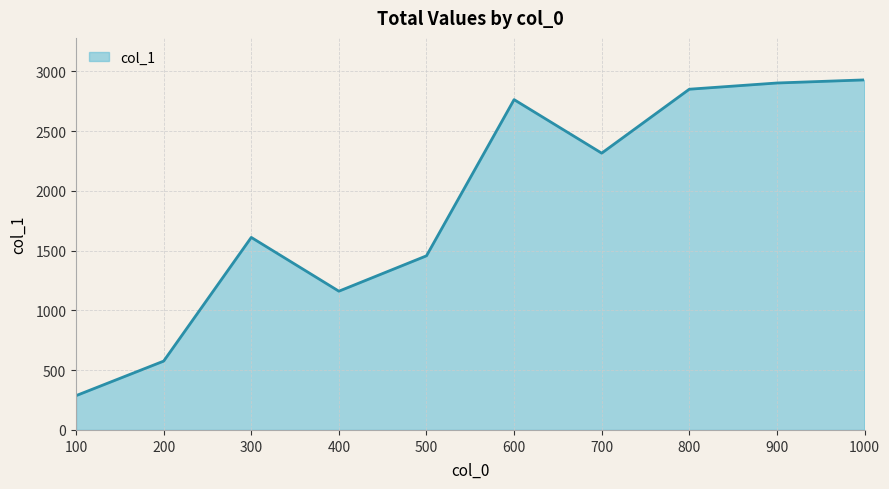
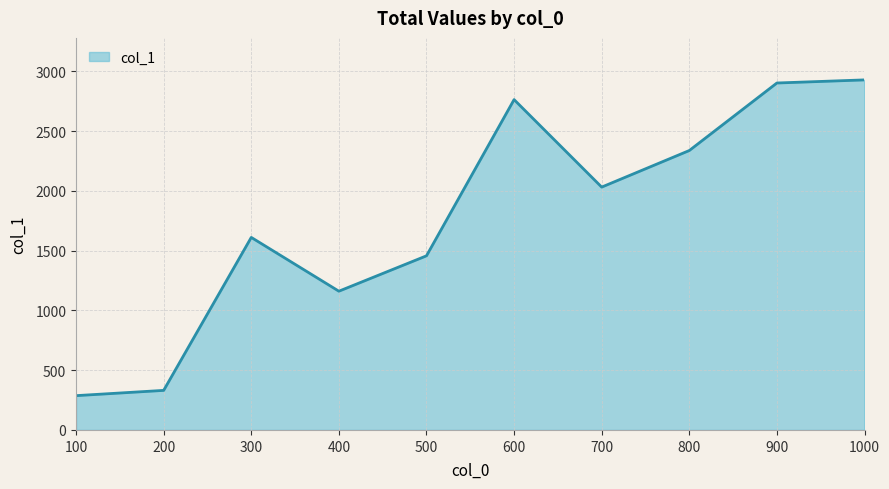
  {
    "100": 290,
-   "200": 580,
+   "200": 330,
    "300": 1610,
    "400": 1160,
    "500": 1460,
    "600": 2760,
-   "700": 2320,
-   "800": 2850,
+   "700": 2030,
+   "800": 2340,
    "900": 2900,
    "1000": 2930
  }
